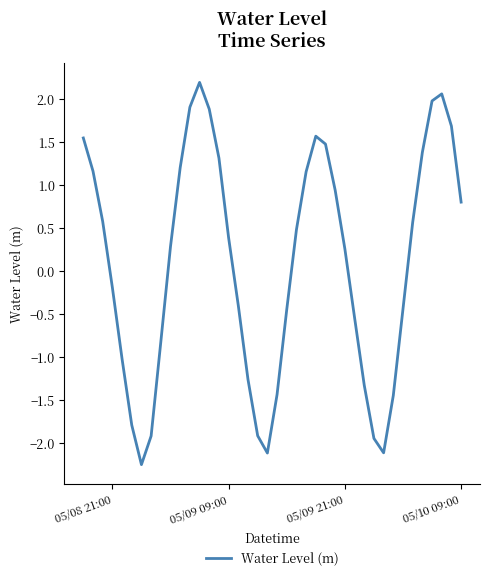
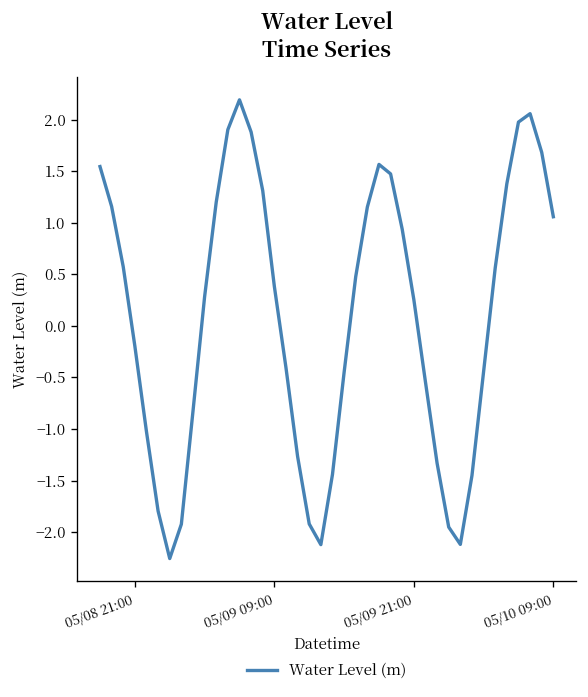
  {
    "05/08 21:00": -0.2,
    "05/09 09:00": 0.4,
    "05/09 21:00": 0.3,
-   "05/10 09:00": 0.8
+   "05/10 09:00": 1.1
  }
